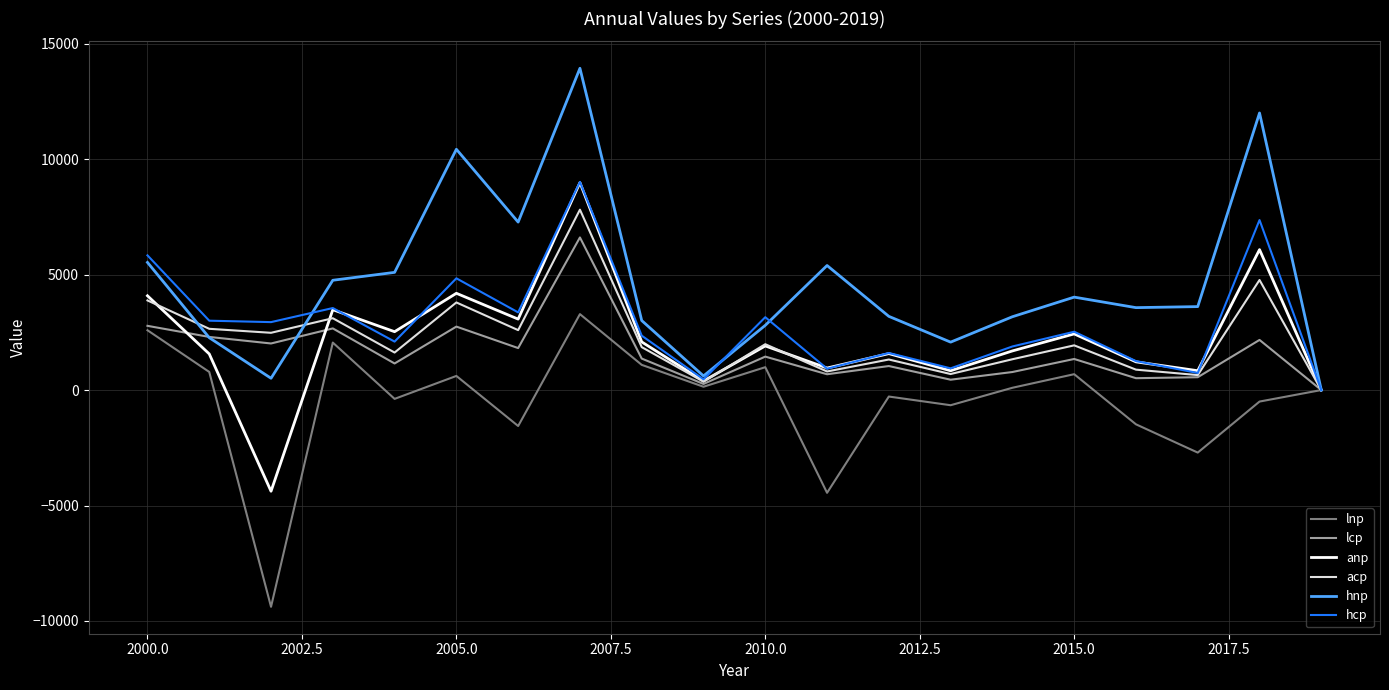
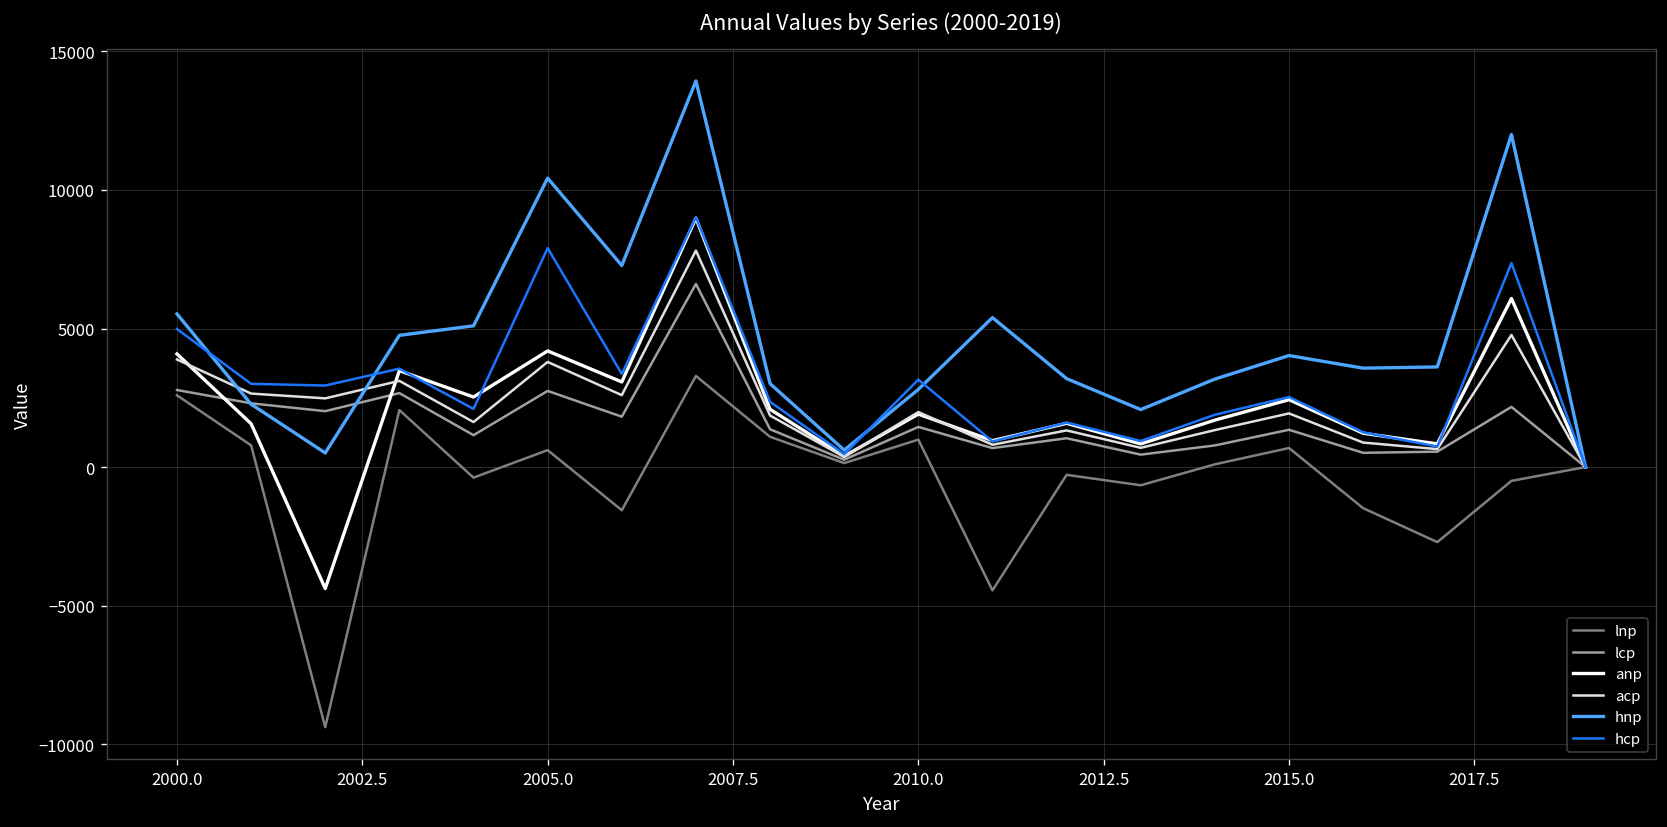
  {
    "hnp": {
      "2000.0": 5500,
      "2005.0": 10400,
      "2010.0": 2800,
      "2015.0": 4000
    },
    "hcp": {
-     "2000.0": 5800,
-     "2005.0": 4800,
+     "2000.0": 5000,
+     "2005.0": 7900,
      "2010.0": 3200
    }
  }
